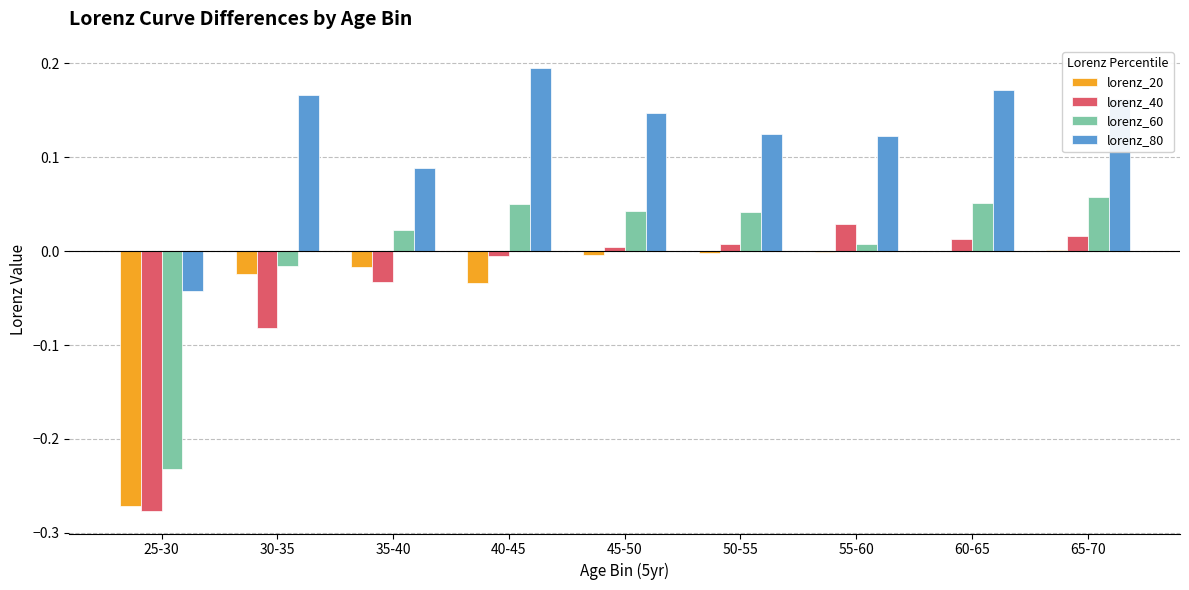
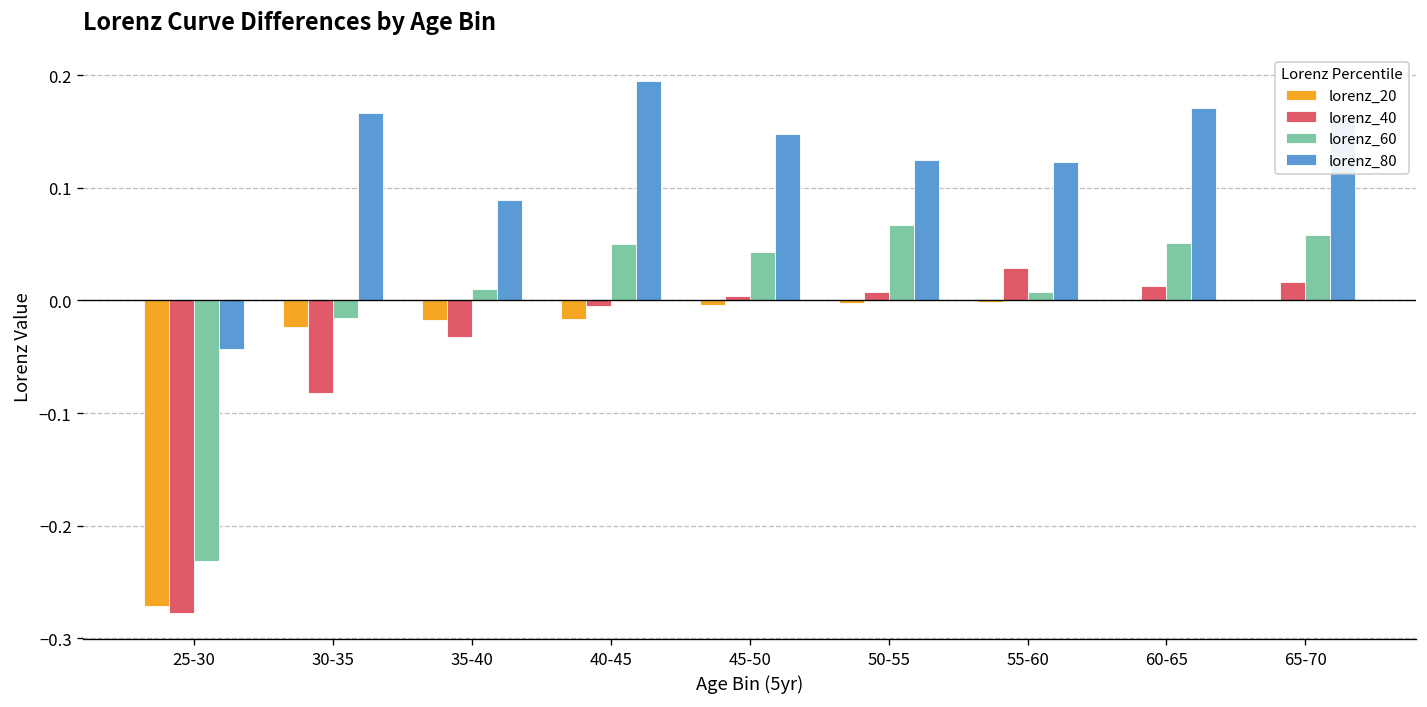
  {
    "lorenz_20": {
      "25-30": -0.27,
      "30-35": -0.02,
      "35-40": -0.02,
-     "40-45": -0.03,
+     "40-45": -0.02,
      "45-50": 0.00
    },
    "lorenz_40": {
      "25-30": -0.28,
      "30-35": -0.08,
      "35-40": -0.03,
      "40-45": 0.00,
      "45-50": 0.00,
      "50-55": 0.01,
      "55-60": 0.03,
      "60-65": 0.01,
      "65-70": 0.02
    },
    "lorenz_60": {
      "25-30": -0.23,
      "30-35": -0.02,
-     "35-40": 0.02,
+     "35-40": 0.01,
      "40-45": 0.05,
      "45-50": 0.04,
-     "50-55": 0.04,
+     "50-55": 0.07,
      "55-60": 0.01,
      "60-65": 0.05,
      "65-70": 0.06
    },
    "lorenz_80": {
      "25-30": -0.04,
      "30-35": 0.17,
      "35-40": 0.09,
      "40-45": 0.20,
      "45-50": 0.15,
      "50-55": 0.12,
      "55-60": 0.12,
      "60-65": 0.17
    }
  }
